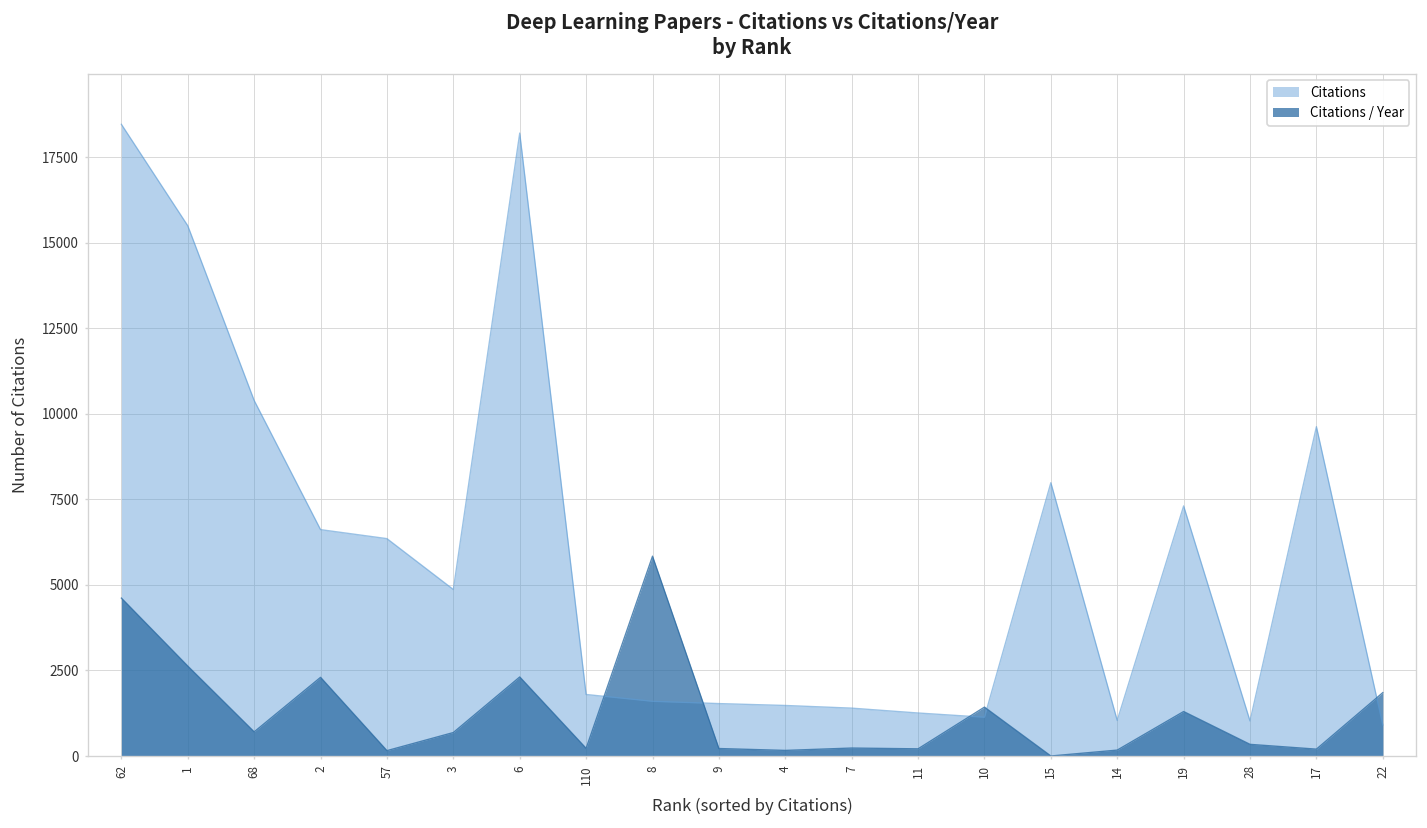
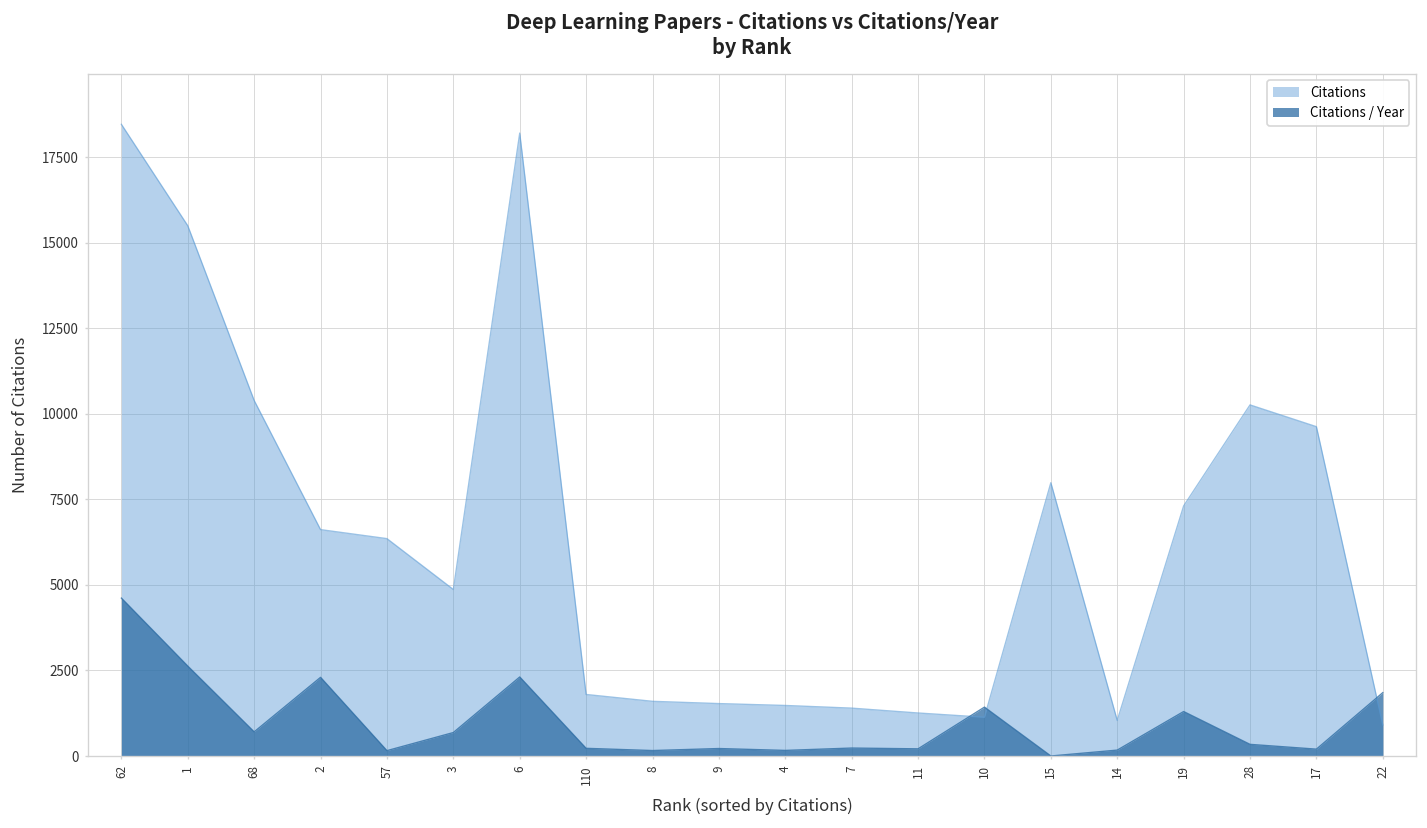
  {
    "Citations": {
      "62": 18500,
      "1": 15500,
      "68": 10400,
      "2": 6600,
      "57": 6400,
      "3": 4900,
      "6": 18200,
      "110": 1800,
      "8": 1600,
      "9": 1500,
      "4": 1500,
      "7": 1400,
      "11": 1300,
      "10": 1100,
      "15": 8000,
      "14": 1000,
      "19": 7300,
-     "28": 1000,
+     "28": 10300,
      "17": 9600,
      "22": 900
    },
    "Citations / Year": {
      "62": 4600,
      "1": 2600,
      "68": 700,
      "2": 2300,
      "57": 200,
      "3": 700,
      "6": 2300,
      "110": 200,
-     "8": 5800,
+     "8": 200,
      "9": 200,
      "4": 200,
      "7": 200,
      "11": 200,
      "10": 1400,
      "15": 0,
      "14": 200,
      "19": 1300,
      "28": 300,
      "17": 200,
      "22": 1900
    }
  }
